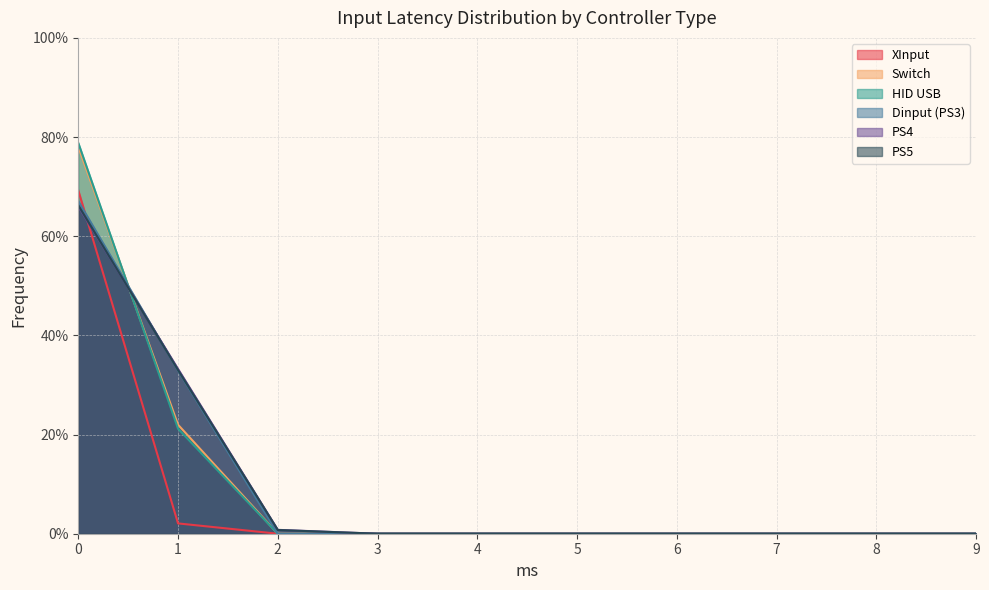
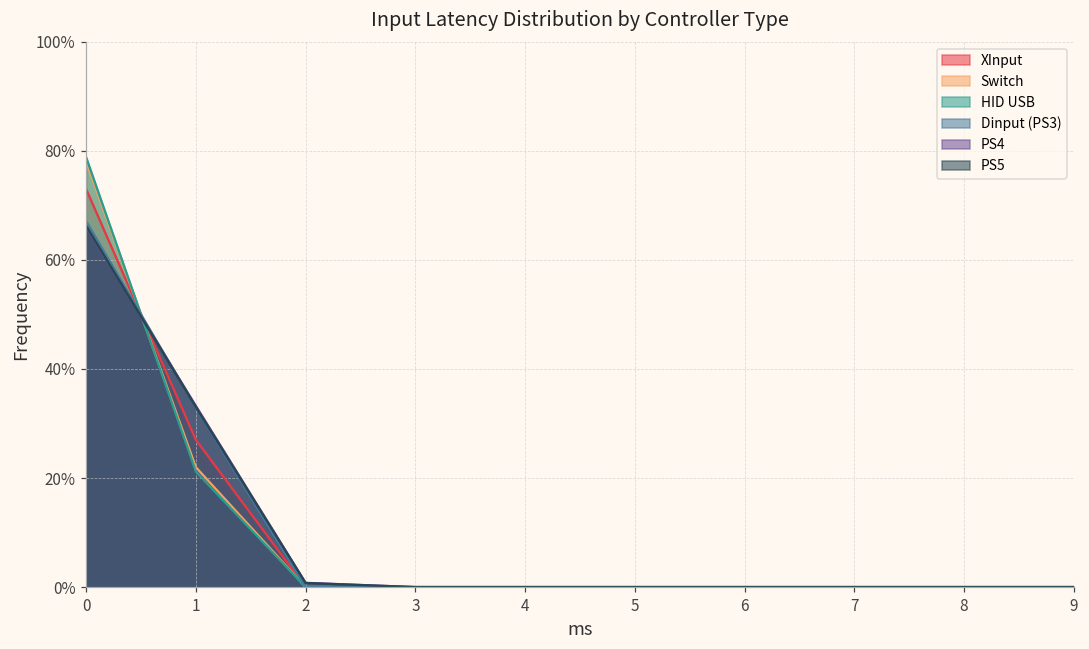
  {
    "XInput": {
-     "0": "69%",
-     "1": "2%"
+     "0": "73%",
+     "1": "27%"
    },
    "Switch": {
      "0": "78%",
      "1": "22%"
    }
  }
